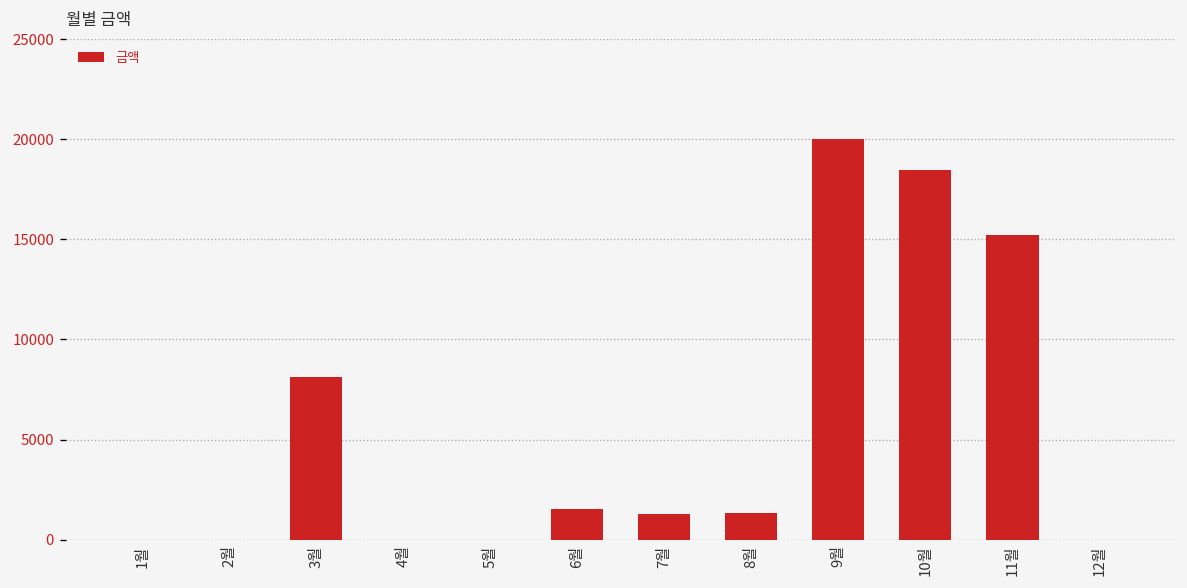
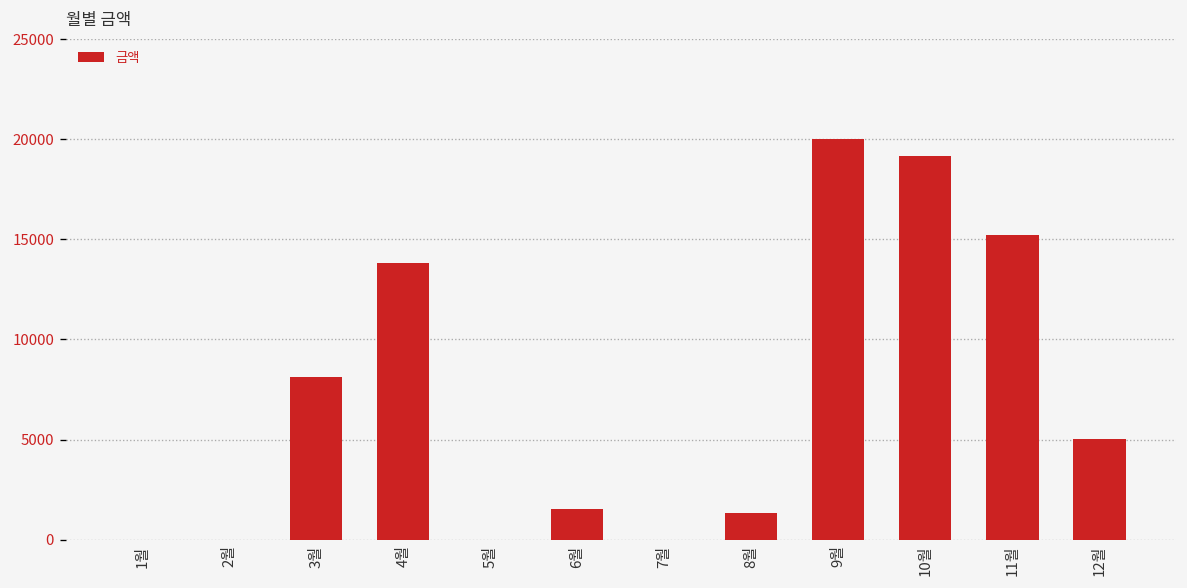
  {
    "1월": 0,
    "2월": 0,
    "3월": 8100,
-   "4월": 0,
+   "4월": 13800,
    "5월": 0,
    "6월": 1600,
-   "7월": 1300,
+   "7월": 0,
    "8월": 1300,
    "9월": 20000,
-   "10월": 18500,
+   "10월": 19200,
    "11월": 15200,
-   "12월": 0
+   "12월": 5000
  }
